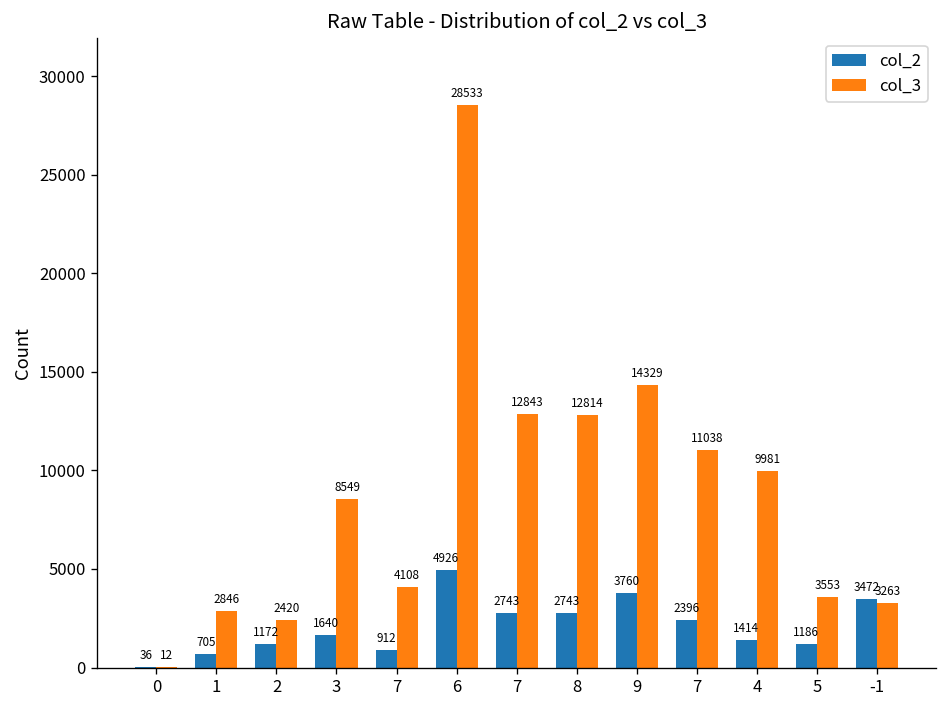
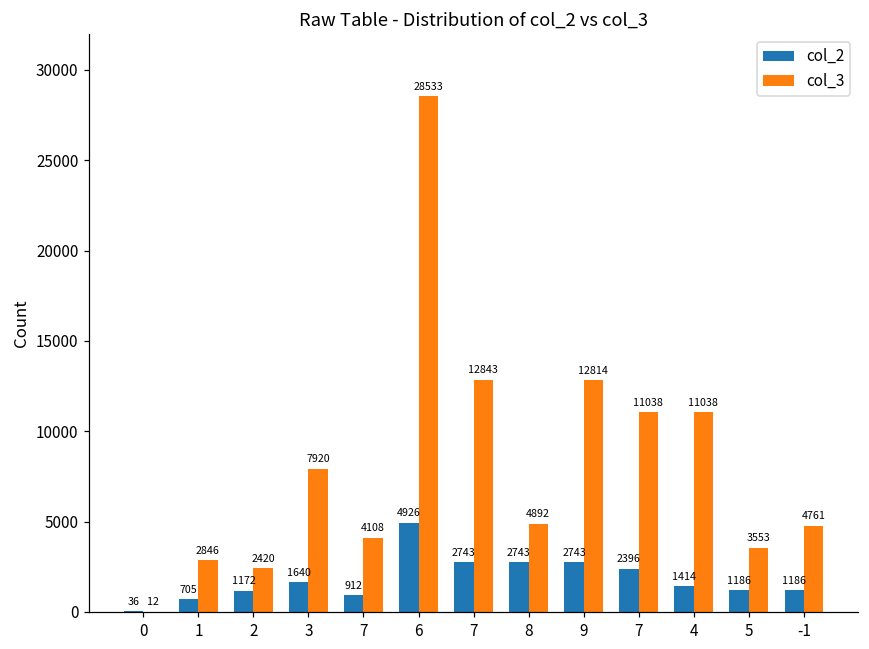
  {
    "col_2": {
      "0": 36,
      "1": 705,
      "2": 1172,
      "3": 1640,
      "6": 4926,
      "8": 2743,
-     "9": 3760,
+     "9": 2743,
      "4": 1414,
      "5": 1186,
-     "-1": 3472
+     "-1": 1186
    },
    "col_3": {
      "0": 12,
      "1": 2846,
      "2": 2420,
-     "3": 8549,
+     "3": 7920,
      "6": 28533,
-     "8": 12814,
-     "9": 14329,
-     "4": 9981,
+     "8": 4892,
+     "9": 12814,
+     "4": 11038,
      "5": 3553,
-     "-1": 3263
+     "-1": 4761
    }
  }
